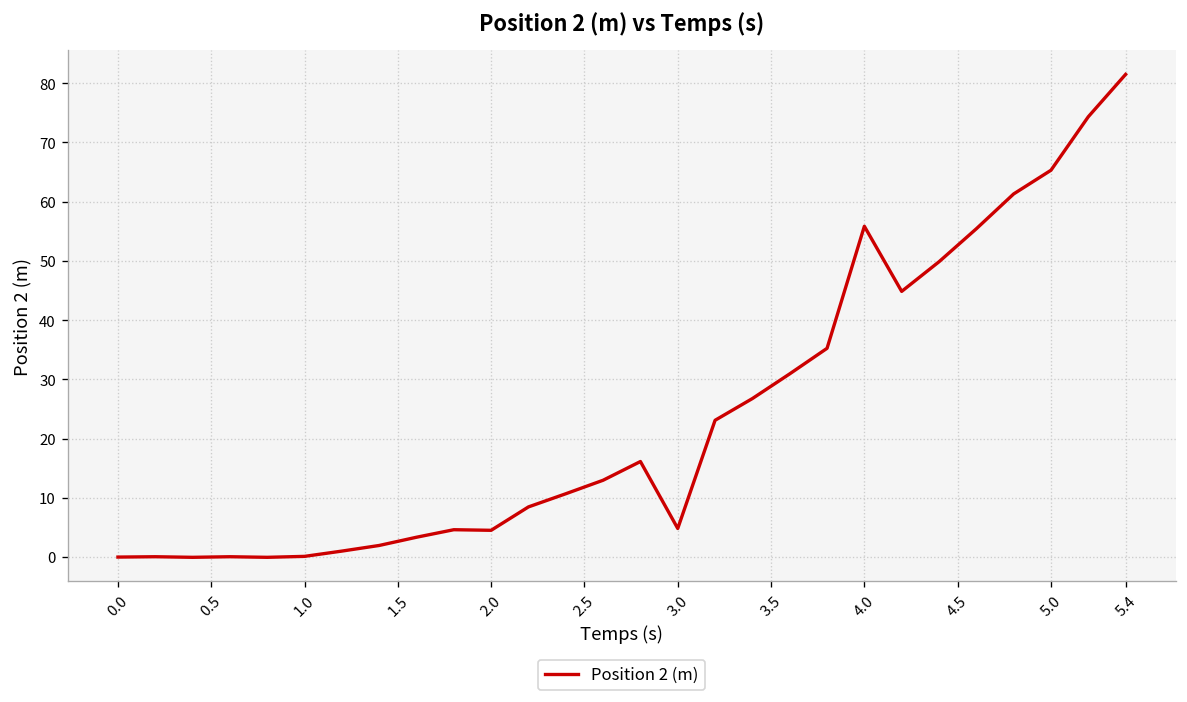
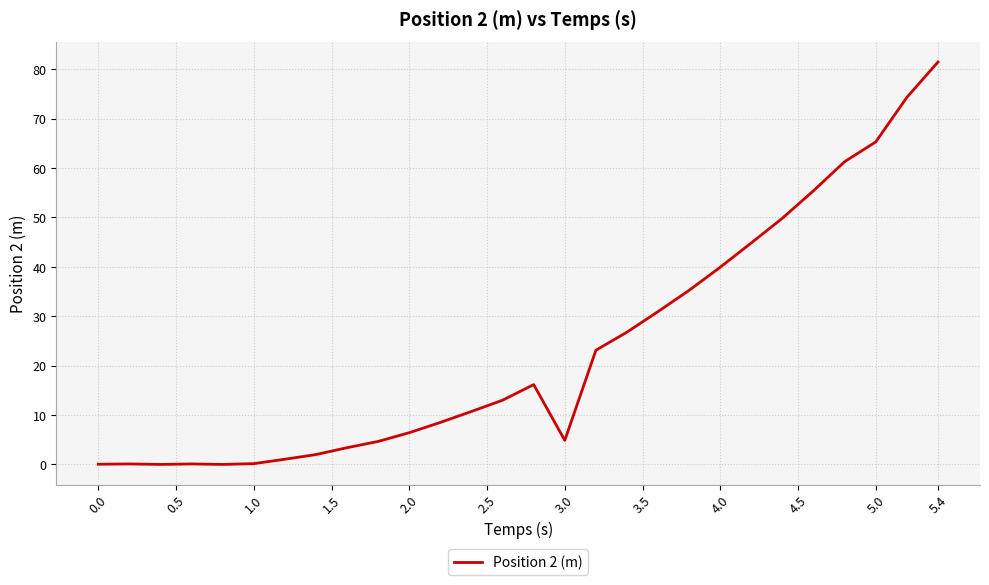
  {
    "0.0": 0,
    "1.0": 0,
-   "2.0": 5,
+   "2.0": 6,
    "3.0": 5,
-   "4.0": 56,
+   "4.0": 40,
    "5.0": 65,
    "5.4": 81
  }
